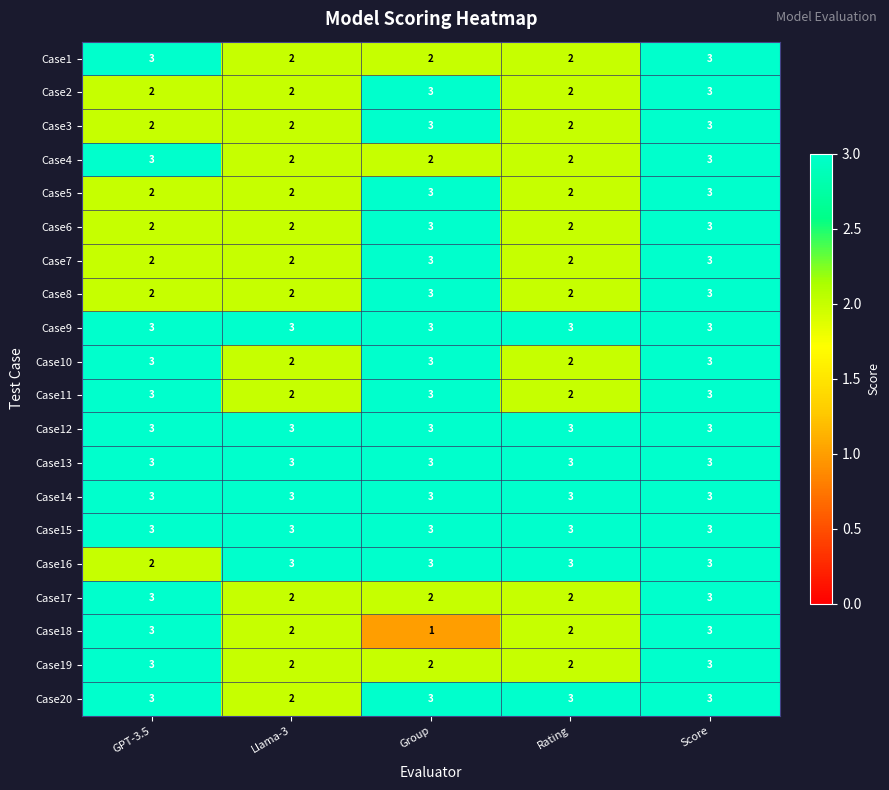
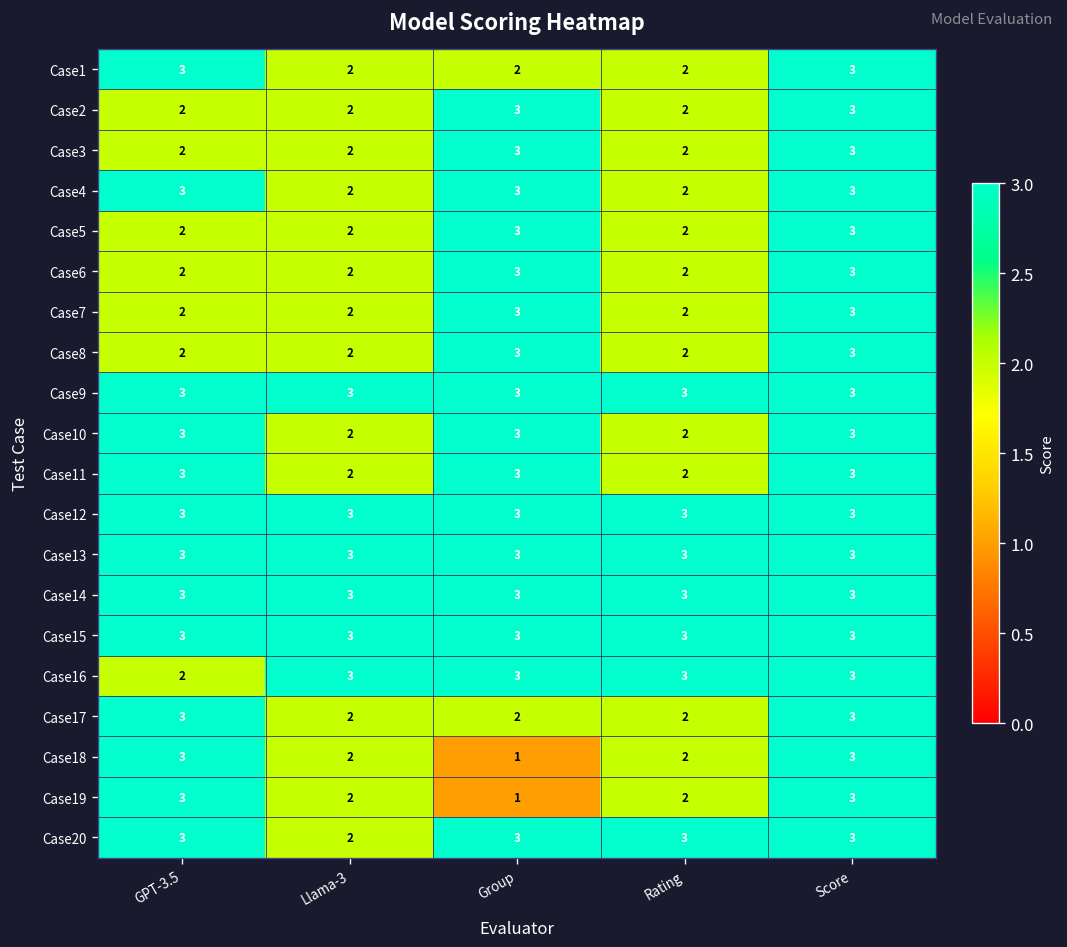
  {
    "Case1": {
      "GPT-3.5": 3,
      "Llama-3": 2,
      "Group": 2,
      "Rating": 2,
      "Score": 3
    },
    "Case2": {
      "GPT-3.5": 2,
      "Llama-3": 2,
      "Group": 3,
      "Rating": 2,
      "Score": 3
    },
    "Case3": {
      "GPT-3.5": 2,
      "Llama-3": 2,
      "Group": 3,
      "Rating": 2,
      "Score": 3
    },
    "Case4": {
      "GPT-3.5": 3,
      "Llama-3": 2,
-     "Group": 2,
+     "Group": 3,
      "Rating": 2,
      "Score": 3
    },
    "Case5": {
      "GPT-3.5": 2,
      "Llama-3": 2,
      "Group": 3,
      "Rating": 2,
      "Score": 3
    },
    "Case6": {
      "GPT-3.5": 2,
      "Llama-3": 2,
      "Group": 3,
      "Rating": 2,
      "Score": 3
    },
    "Case7": {
      "GPT-3.5": 2,
      "Llama-3": 2,
      "Group": 3,
      "Rating": 2,
      "Score": 3
    },
    "Case8": {
      "GPT-3.5": 2,
      "Llama-3": 2,
      "Group": 3,
      "Rating": 2,
      "Score": 3
    },
    "Case9": {
      "GPT-3.5": 3,
      "Llama-3": 3,
      "Group": 3,
      "Rating": 3,
      "Score": 3
    },
    "Case10": {
      "GPT-3.5": 3,
      "Llama-3": 2,
      "Group": 3,
      "Rating": 2,
      "Score": 3
    },
    "Case11": {
      "GPT-3.5": 3,
      "Llama-3": 2,
      "Group": 3,
      "Rating": 2,
      "Score": 3
    },
    "Case12": {
      "GPT-3.5": 3,
      "Llama-3": 3,
      "Group": 3,
      "Rating": 3,
      "Score": 3
    },
    "Case13": {
      "GPT-3.5": 3,
      "Llama-3": 3,
      "Group": 3,
      "Rating": 3,
      "Score": 3
    },
    "Case14": {
      "GPT-3.5": 3,
      "Llama-3": 3,
      "Group": 3,
      "Rating": 3,
      "Score": 3
    },
    "Case15": {
      "GPT-3.5": 3,
      "Llama-3": 3,
      "Group": 3,
      "Rating": 3,
      "Score": 3
    },
    "Case16": {
      "GPT-3.5": 2,
      "Llama-3": 3,
      "Group": 3,
      "Rating": 3,
      "Score": 3
    },
    "Case17": {
      "GPT-3.5": 3,
      "Llama-3": 2,
      "Group": 2,
      "Rating": 2,
      "Score": 3
    },
    "Case18": {
      "GPT-3.5": 3,
      "Llama-3": 2,
      "Group": 1,
      "Rating": 2,
      "Score": 3
    },
    "Case19": {
      "GPT-3.5": 3,
      "Llama-3": 2,
-     "Group": 2,
+     "Group": 1,
      "Rating": 2,
      "Score": 3
    },
    "Case20": {
      "GPT-3.5": 3,
      "Llama-3": 2,
      "Group": 3,
      "Rating": 3,
      "Score": 3
    }
  }
